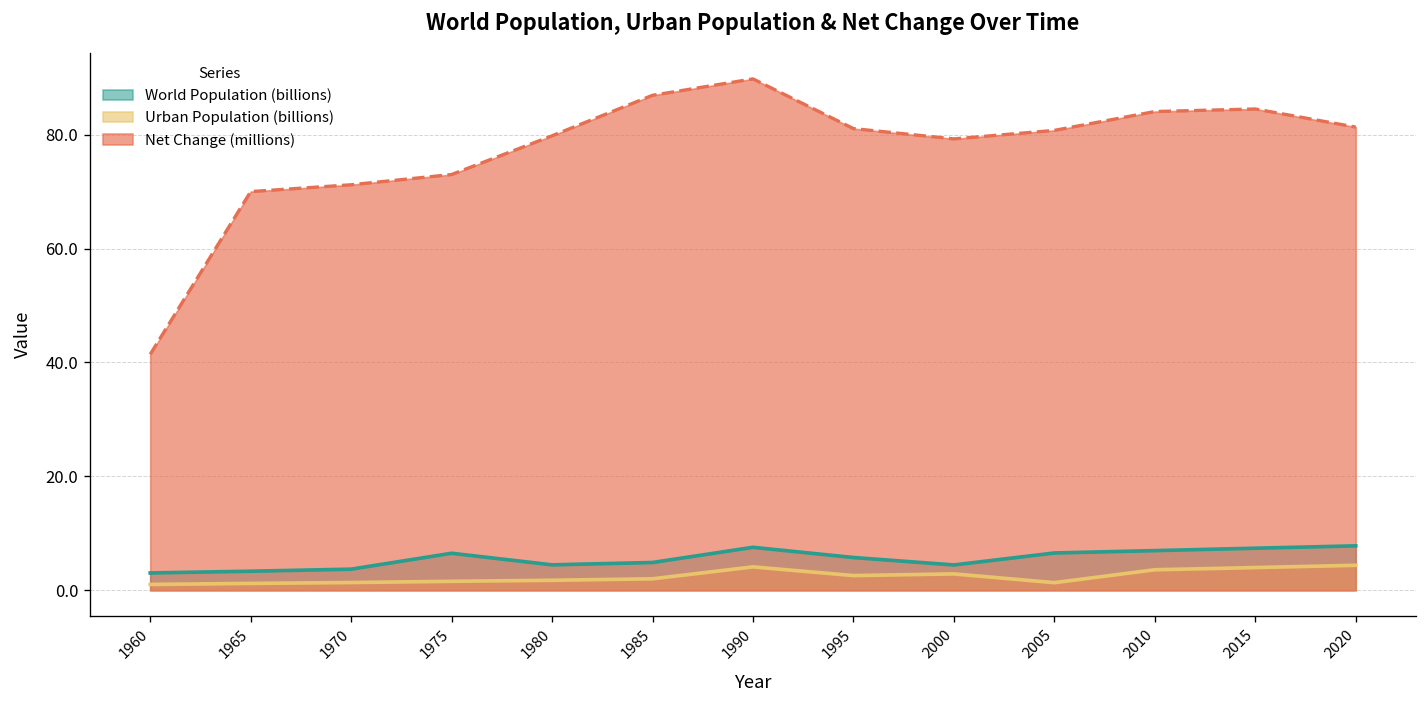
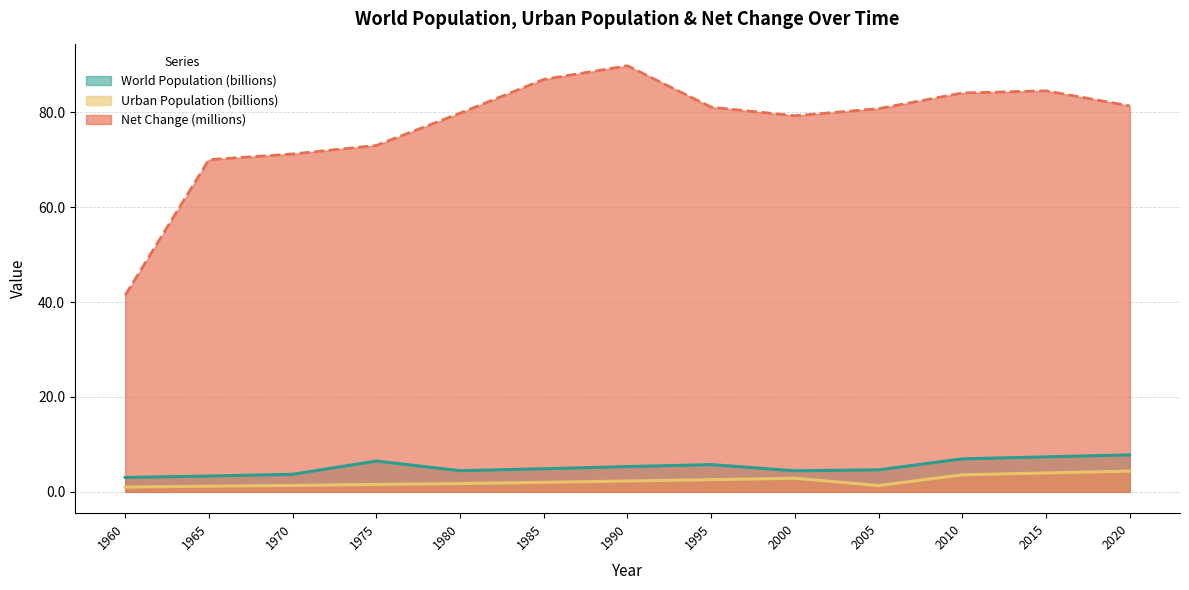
  {
    "World Population (billions)": {
      "1960": 3,
      "1965": 3,
      "1970": 4,
      "1975": 6,
      "1980": 4,
      "1985": 5,
-     "1990": 8,
+     "1990": 5,
      "1995": 6,
      "2000": 4,
-     "2005": 7,
+     "2005": 5,
      "2010": 7,
      "2015": 7,
      "2020": 8
    },
    "Urban Population (billions)": {
      "1960": 1,
      "1965": 1,
      "1970": 1,
      "1975": 2,
      "1980": 2,
      "1985": 2,
-     "1990": 4,
+     "1990": 2,
      "1995": 3,
      "2000": 3,
      "2005": 1,
      "2010": 4,
      "2015": 4,
      "2020": 4
    },
    "Net Change (millions)": {
      "1960": 41,
      "1965": 70,
      "1970": 71,
      "1975": 73,
      "1980": 80,
      "1985": 87,
      "1990": 90,
      "1995": 81,
      "2000": 79,
      "2005": 81,
      "2010": 84,
      "2015": 85,
      "2020": 81
    }
  }
